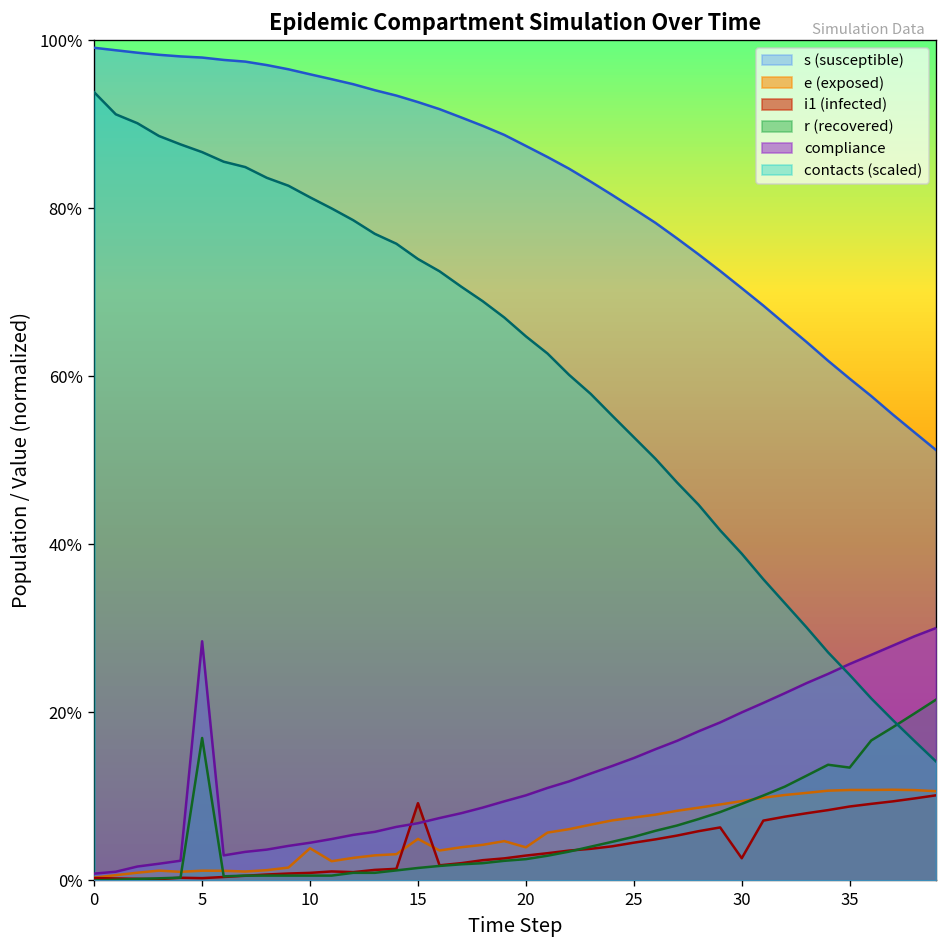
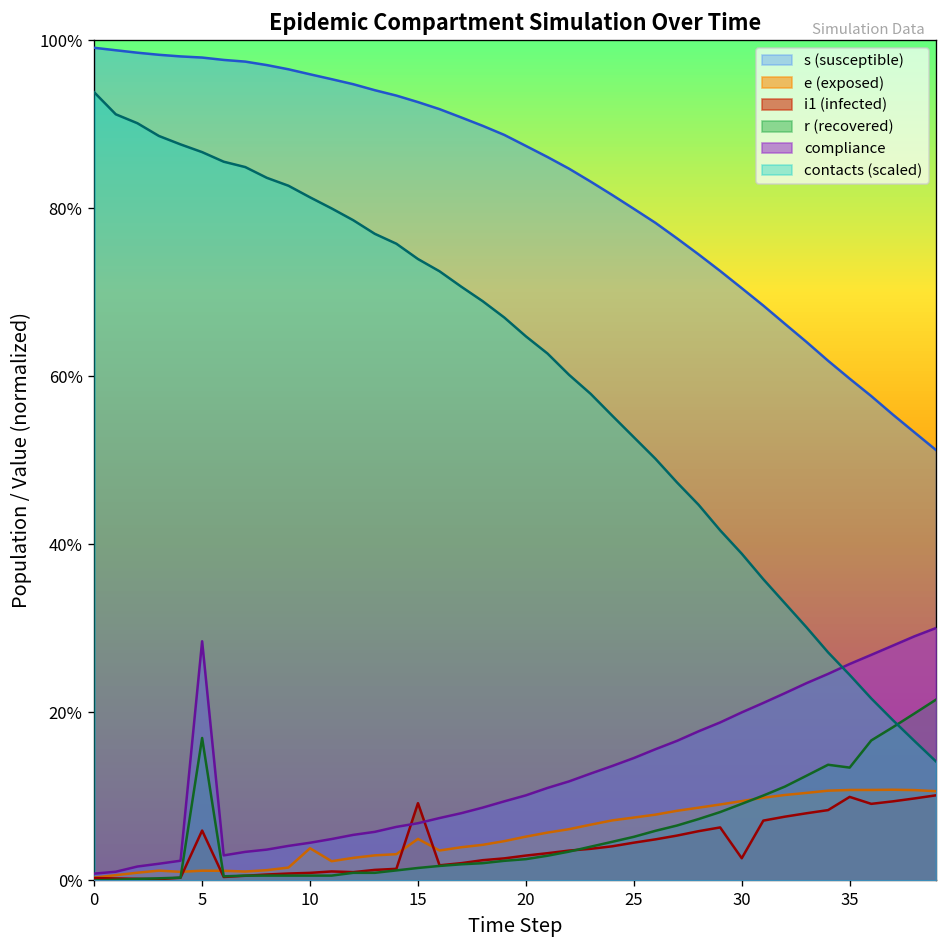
  {
    "e (exposed)": {
      "5": "1%",
      "10": "4%",
      "15": "5%",
-     "20": "4%",
+     "20": "5%",
      "25": "7%",
      "35": "11%"
    },
    "i1 (infected)": {
-     "5": "0%",
+     "5": "6%",
      "15": "9%",
      "20": "3%",
      "25": "4%",
      "30": "3%",
-     "35": "9%"
+     "35": "10%"
    },
    "r (recovered)": {
      "5": "17%",
      "15": "1%",
      "20": "3%",
      "25": "5%",
      "35": "13%"
    },
    "compliance": {
      "0": "1%",
      "5": "28%",
      "10": "4%",
      "15": "7%",
      "20": "10%",
      "25": "15%",
      "30": "20%",
      "35": "26%"
    }
  }
